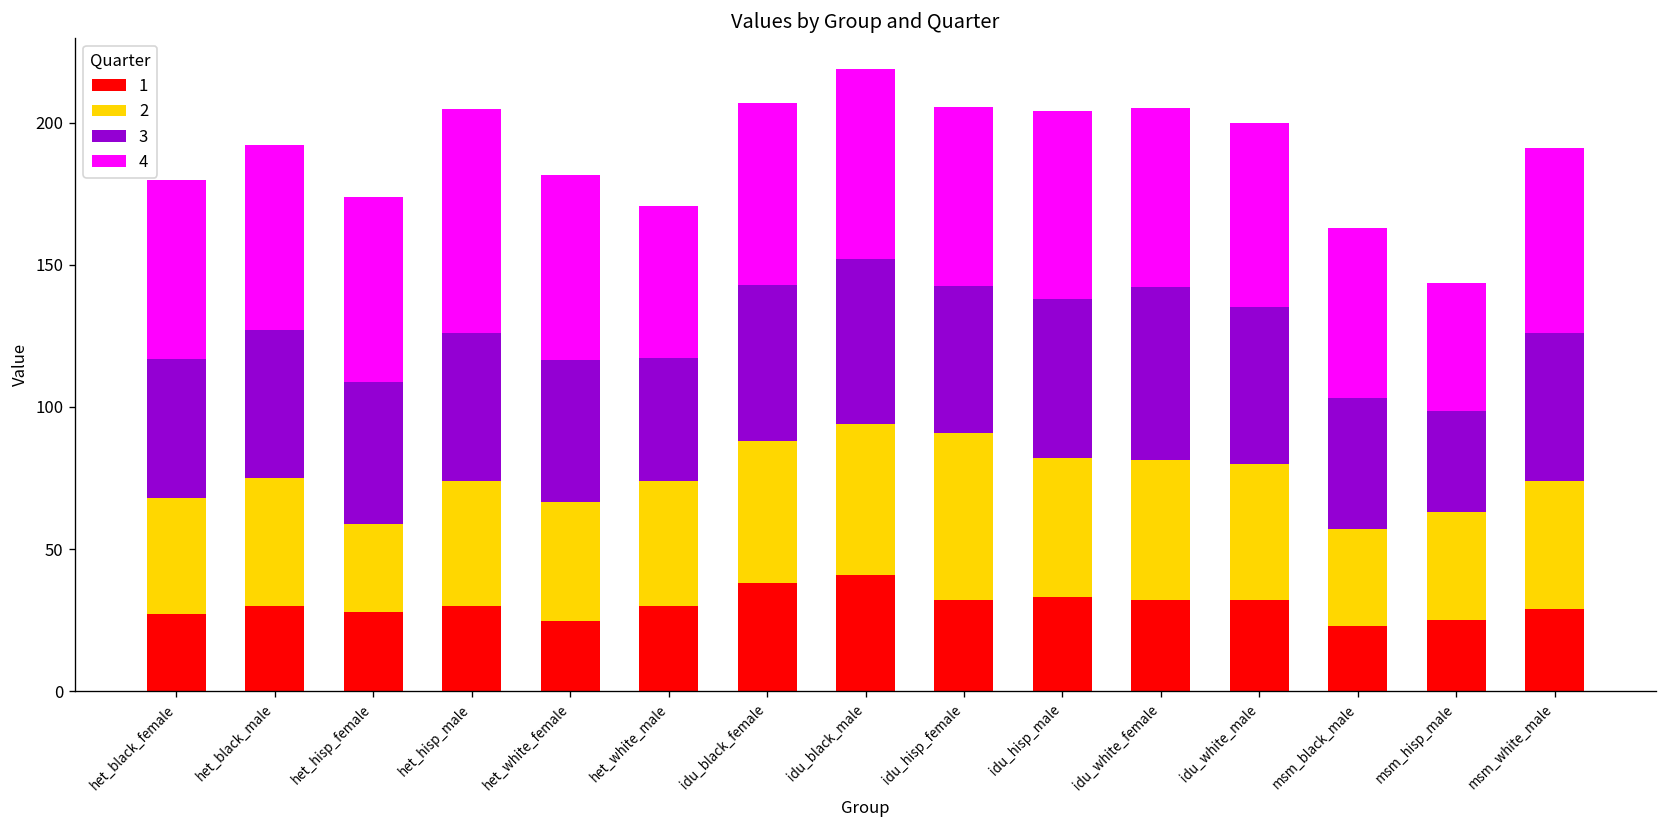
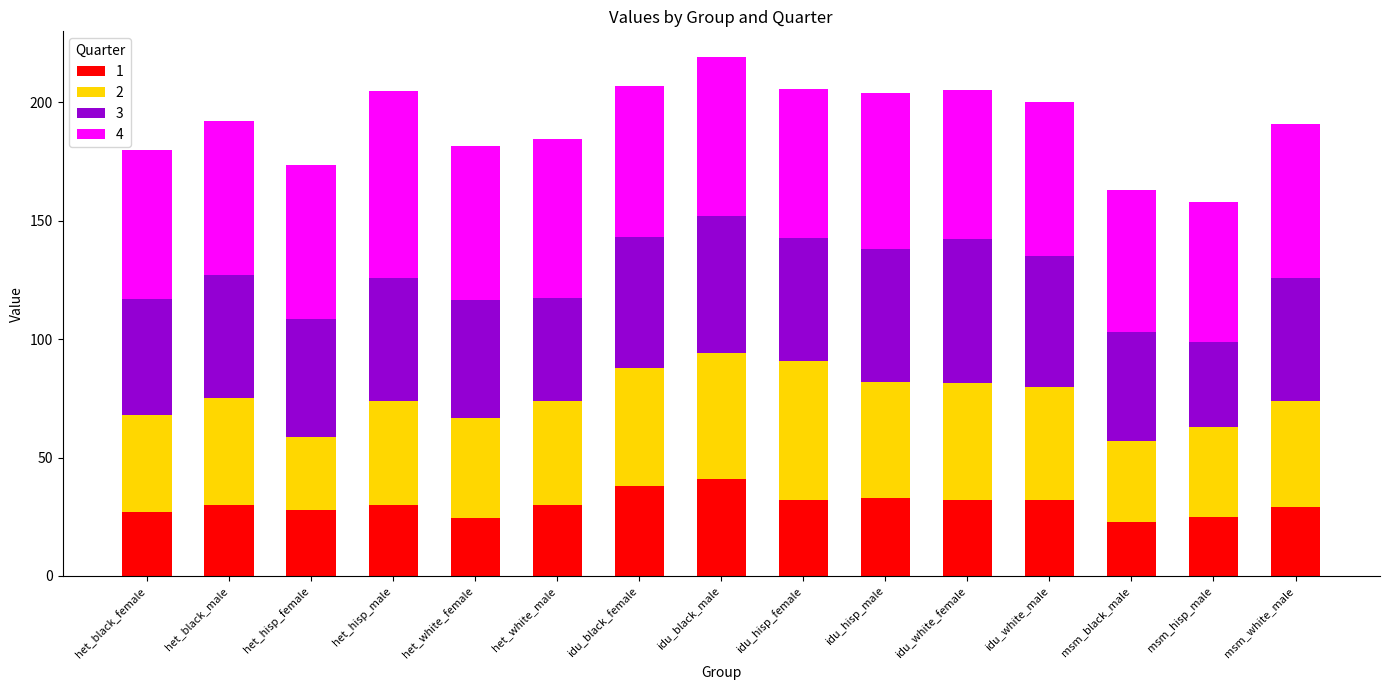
  {
    "1": {
      "het_black_female": 27,
      "het_black_male": 30,
      "het_hisp_female": 28,
      "het_hisp_male": 30,
      "het_white_female": 25,
      "het_white_male": 30,
      "idu_black_female": 38,
      "idu_black_male": 41,
      "idu_hisp_female": 32,
      "idu_hisp_male": 33,
      "idu_white_female": 32,
      "idu_white_male": 32,
      "msm_black_male": 23,
      "msm_hisp_male": 25,
      "msm_white_male": 29
    },
    "2": {
      "het_black_female": 41,
      "het_black_male": 45,
      "het_hisp_female": 31,
      "het_hisp_male": 44,
      "het_white_female": 42,
      "het_white_male": 44,
      "idu_black_female": 50,
      "idu_black_male": 53,
      "idu_hisp_female": 59,
      "idu_hisp_male": 49,
      "idu_white_female": 50,
      "idu_white_male": 48,
      "msm_black_male": 34,
      "msm_hisp_male": 38,
      "msm_white_male": 45
    },
    "3": {
      "het_black_female": 49,
      "het_black_male": 52,
      "het_hisp_female": 50,
      "het_hisp_male": 52,
      "het_white_female": 50,
      "het_white_male": 43,
      "idu_black_female": 55,
      "idu_black_male": 58,
      "idu_hisp_female": 52,
      "idu_hisp_male": 56,
      "idu_white_female": 61,
      "idu_white_male": 55,
      "msm_black_male": 46,
      "msm_hisp_male": 36,
      "msm_white_male": 52
    },
    "4": {
      "het_black_female": 63,
      "het_black_male": 65,
      "het_hisp_female": 65,
      "het_hisp_male": 79,
      "het_white_female": 65,
-     "het_white_male": 53,
+     "het_white_male": 67,
      "idu_black_female": 64,
      "idu_black_male": 67,
      "idu_hisp_female": 63,
      "idu_hisp_male": 66,
      "idu_white_female": 63,
      "idu_white_male": 65,
      "msm_black_male": 60,
-     "msm_hisp_male": 45,
+     "msm_hisp_male": 59,
      "msm_white_male": 65
    }
  }
